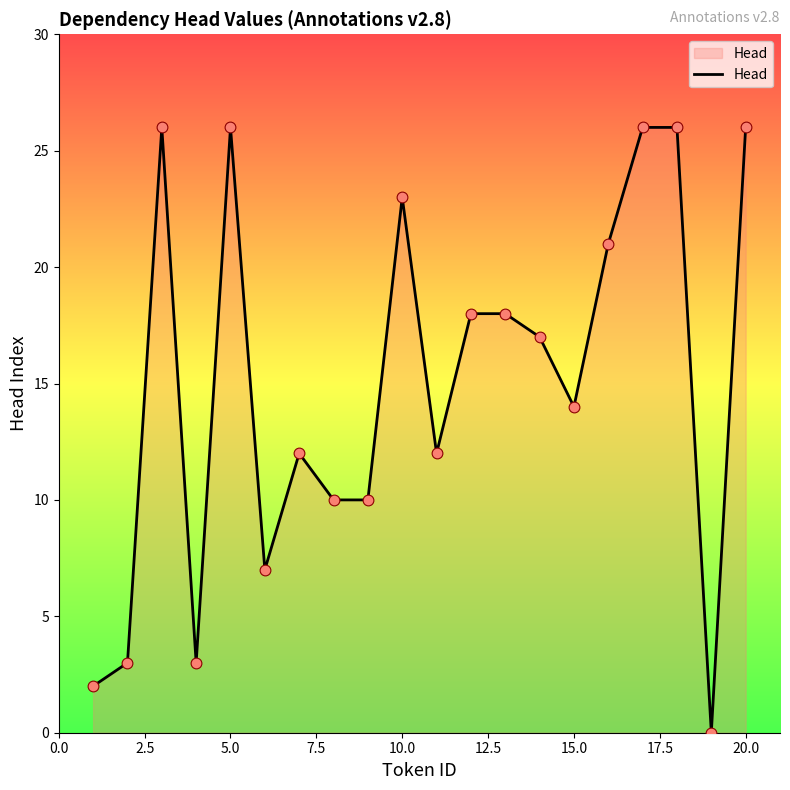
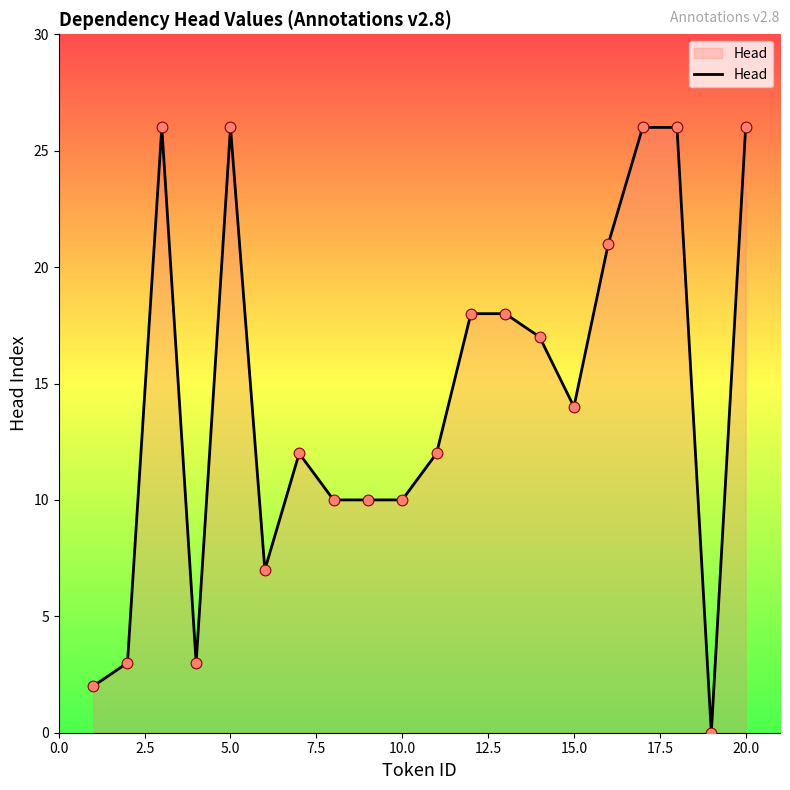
  {
    "5.0": 26,
-   "10.0": 23,
+   "10.0": 10,
    "15.0": 14,
    "20.0": 26
  }
